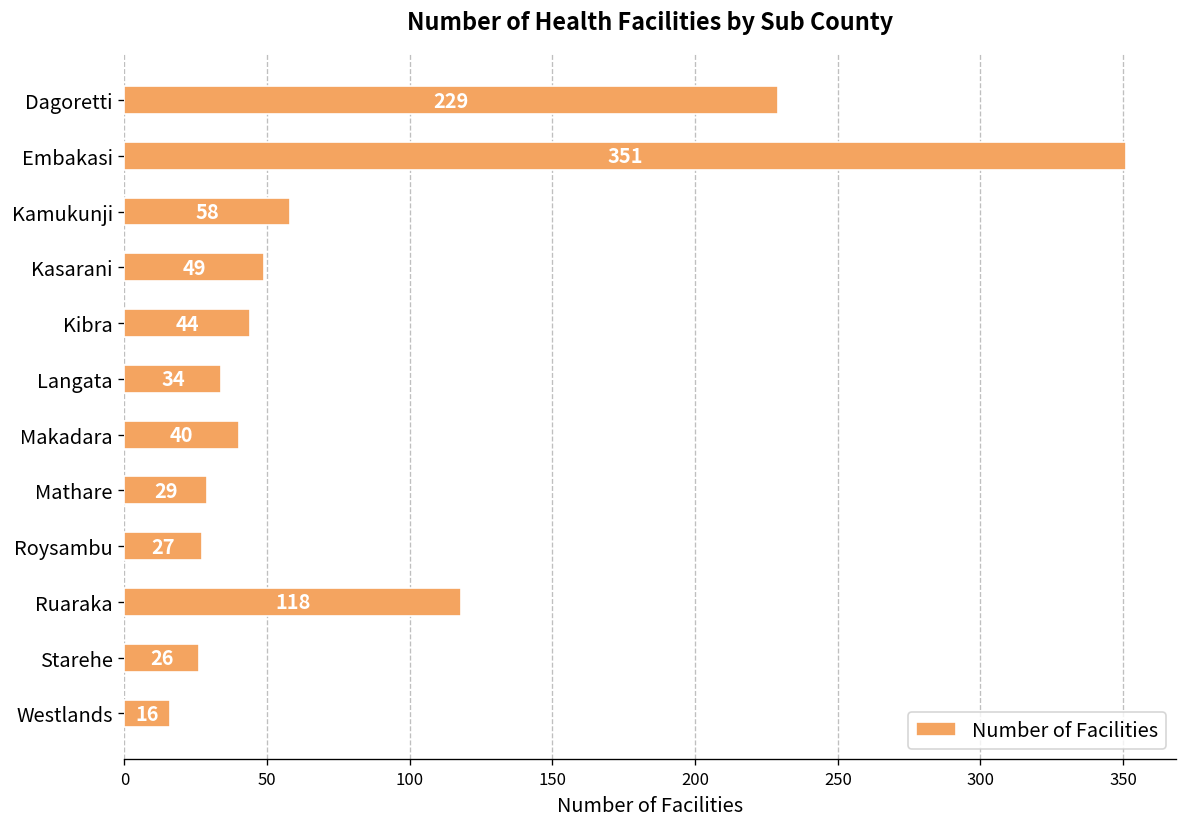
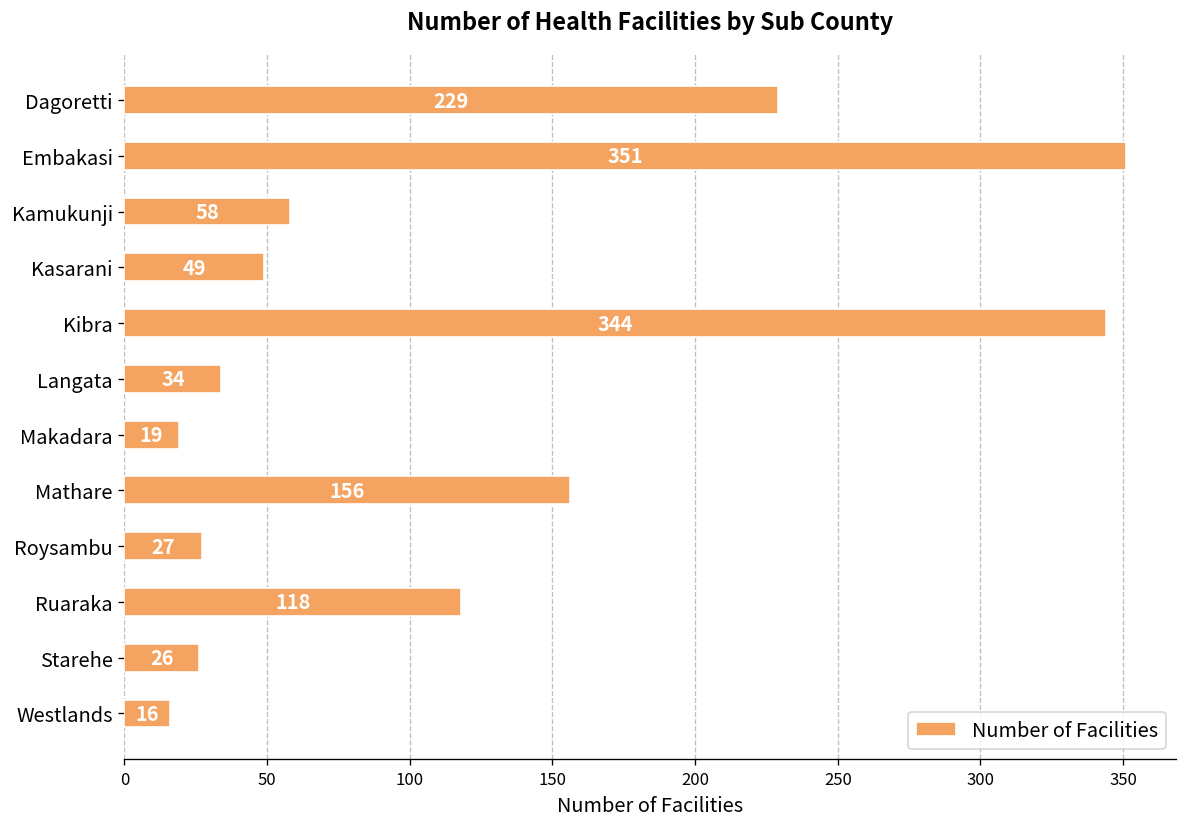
  {
    "Dagoretti": 229,
    "Embakasi": 351,
    "Kamukunji": 58,
    "Kasarani": 49,
-   "Kibra": 44,
+   "Kibra": 344,
    "Langata": 34,
-   "Makadara": 40,
-   "Mathare": 29,
+   "Makadara": 19,
+   "Mathare": 156,
    "Roysambu": 27,
    "Ruaraka": 118,
    "Starehe": 26,
    "Westlands": 16
  }
